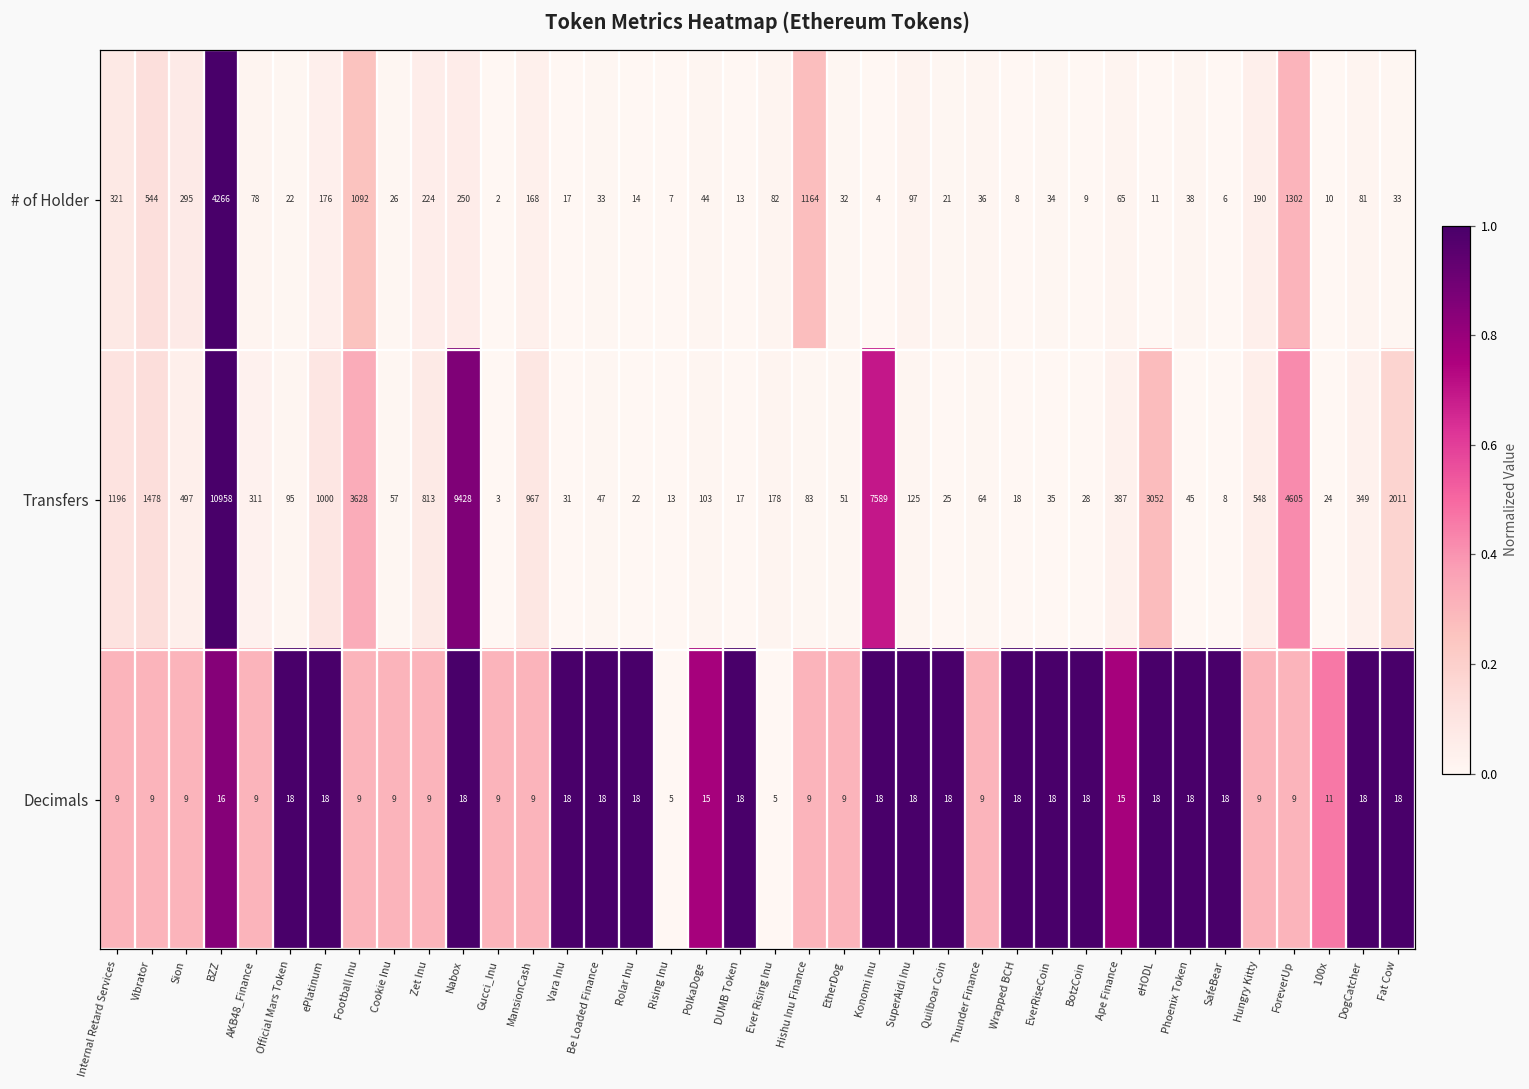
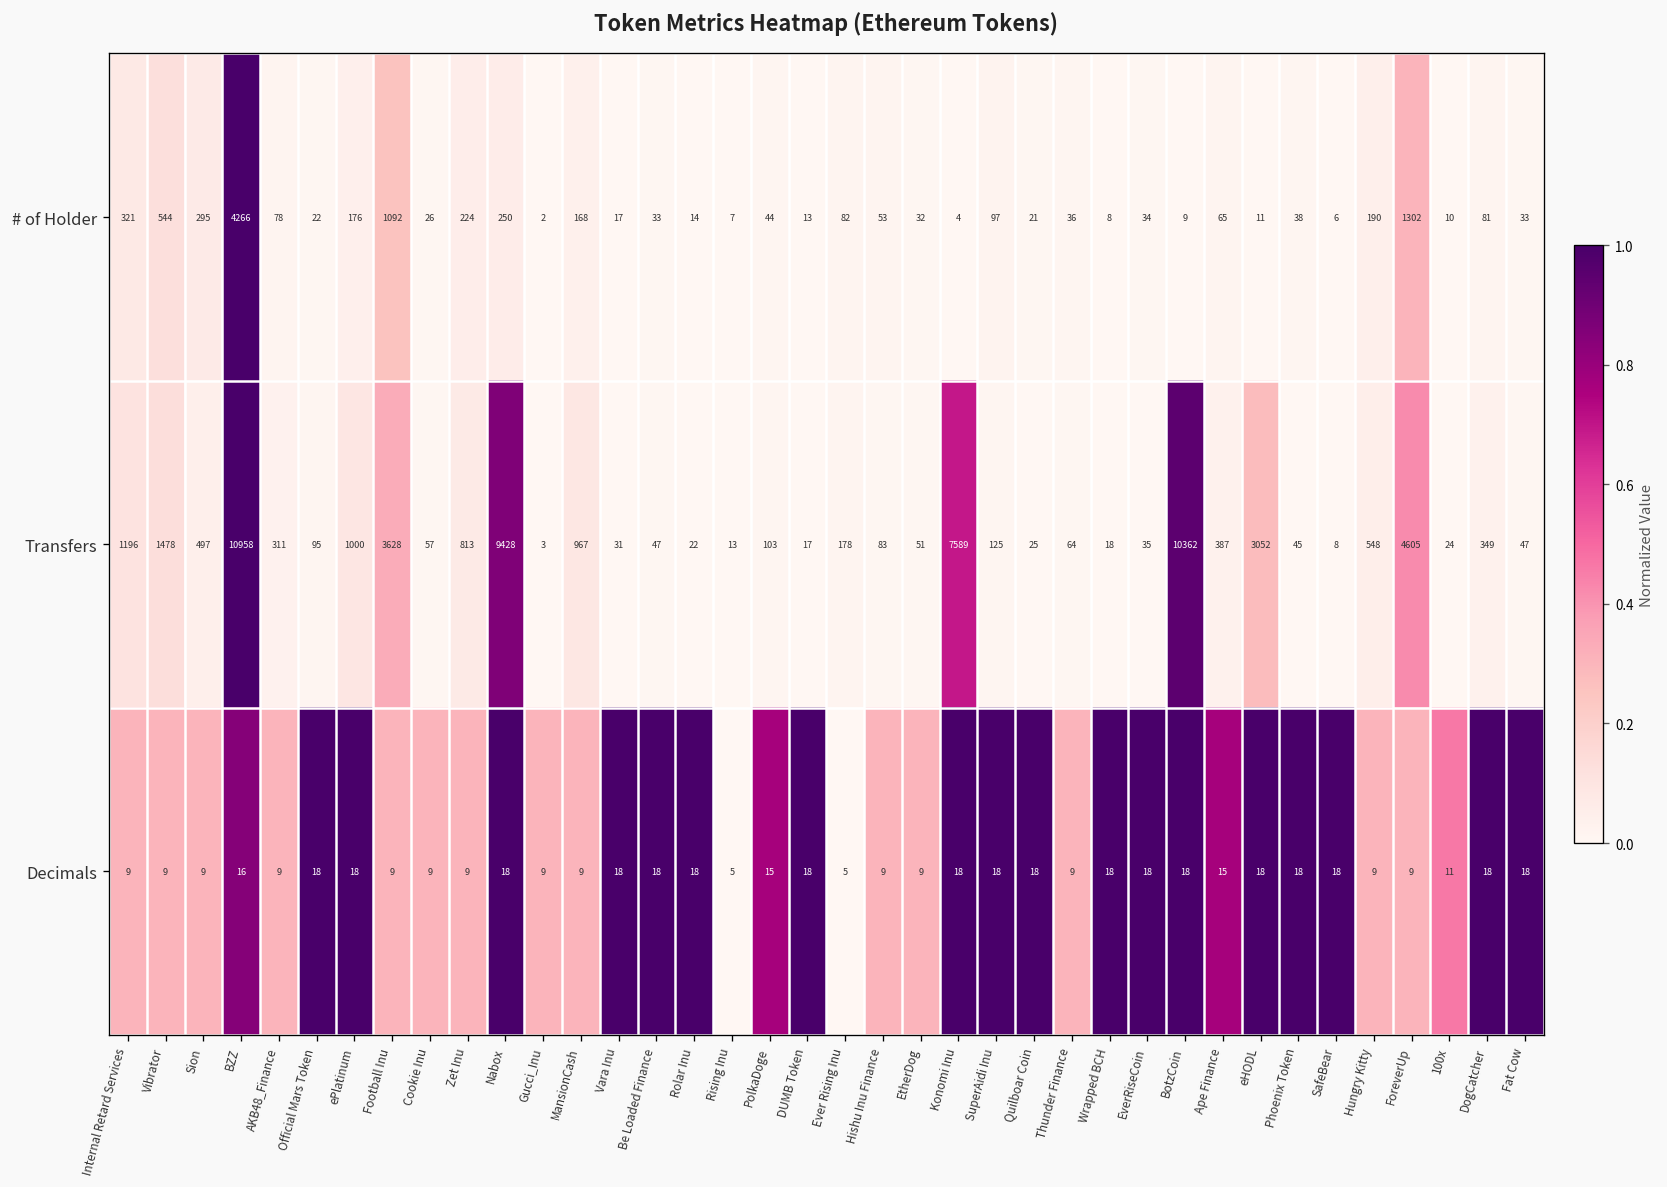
  {
    "# of Holder": {
      "Internal Retard Services": 321,
      "Vibrator": 544,
      "Sion": 295,
      "BZZ": 4266,
      "AKB48_Finance": 78,
      "Official Mars Token": 22,
      "ePlatinum": 176,
      "Football Inu": 1092,
      "Cookie Inu": 26,
      "Zet Inu": 224,
      "Nabox": 250,
      "Gucci_Inu": 2,
      "MansionCash": 168,
      "Vara Inu": 17,
      "Be Loaded Finance": 33,
      "Rolar Inu": 14,
      "Rising Inu": 7,
      "PolkaDoge": 44,
      "DUMB Token": 13,
      "Ever Rising Inu": 82,
-     "Hishu Inu Finance": 1164,
+     "Hishu Inu Finance": 53,
      "EtherDog": 32,
      "Konomi Inu": 4,
      "SuperAidi Inu": 97,
      "Quilboar Coin": 21,
      "Thunder Finance": 36,
      "Wrapped BCH": 8,
      "EverRiseCoin": 34,
      "BotzCoin": 9,
      "Ape Finance": 65,
      "eHODL": 11,
      "Phoenix Token": 38,
      "SafeBear": 6,
      "Hungry Kitty": 190,
      "ForeverUp": 1302,
      "100x": 10,
      "DogCatcher": 81,
      "Fat Cow": 33
    },
    "Transfers": {
      "Internal Retard Services": 1196,
      "Vibrator": 1478,
      "Sion": 497,
      "BZZ": 10958,
      "AKB48_Finance": 311,
      "Official Mars Token": 95,
      "ePlatinum": 1000,
      "Football Inu": 3628,
      "Cookie Inu": 57,
      "Zet Inu": 813,
      "Nabox": 9428,
      "Gucci_Inu": 3,
      "MansionCash": 967,
      "Vara Inu": 31,
      "Be Loaded Finance": 47,
      "Rolar Inu": 22,
      "Rising Inu": 13,
      "PolkaDoge": 103,
      "DUMB Token": 17,
      "Ever Rising Inu": 178,
      "Hishu Inu Finance": 83,
      "EtherDog": 51,
      "Konomi Inu": 7589,
      "SuperAidi Inu": 125,
      "Quilboar Coin": 25,
      "Thunder Finance": 64,
      "Wrapped BCH": 18,
      "EverRiseCoin": 35,
-     "BotzCoin": 28,
+     "BotzCoin": 10362,
      "Ape Finance": 387,
      "eHODL": 3052,
      "Phoenix Token": 45,
      "SafeBear": 8,
      "Hungry Kitty": 548,
      "ForeverUp": 4605,
      "100x": 24,
      "DogCatcher": 349,
-     "Fat Cow": 2011
+     "Fat Cow": 47
    },
    "Decimals": {
      "Internal Retard Services": 9,
      "Vibrator": 9,
      "Sion": 9,
      "BZZ": 16,
      "AKB48_Finance": 9,
      "Official Mars Token": 18,
      "ePlatinum": 18,
      "Football Inu": 9,
      "Cookie Inu": 9,
      "Zet Inu": 9,
      "Nabox": 18,
      "Gucci_Inu": 9,
      "MansionCash": 9,
      "Vara Inu": 18,
      "Be Loaded Finance": 18,
      "Rolar Inu": 18,
      "Rising Inu": 5,
      "PolkaDoge": 15,
      "DUMB Token": 18,
      "Ever Rising Inu": 5,
      "Hishu Inu Finance": 9,
      "EtherDog": 9,
      "Konomi Inu": 18,
      "SuperAidi Inu": 18,
      "Quilboar Coin": 18,
      "Thunder Finance": 9,
      "Wrapped BCH": 18,
      "EverRiseCoin": 18,
      "BotzCoin": 18,
      "Ape Finance": 15,
      "eHODL": 18,
      "Phoenix Token": 18,
      "SafeBear": 18,
      "Hungry Kitty": 9,
      "ForeverUp": 9,
      "100x": 11,
      "DogCatcher": 18,
      "Fat Cow": 18
    }
  }
